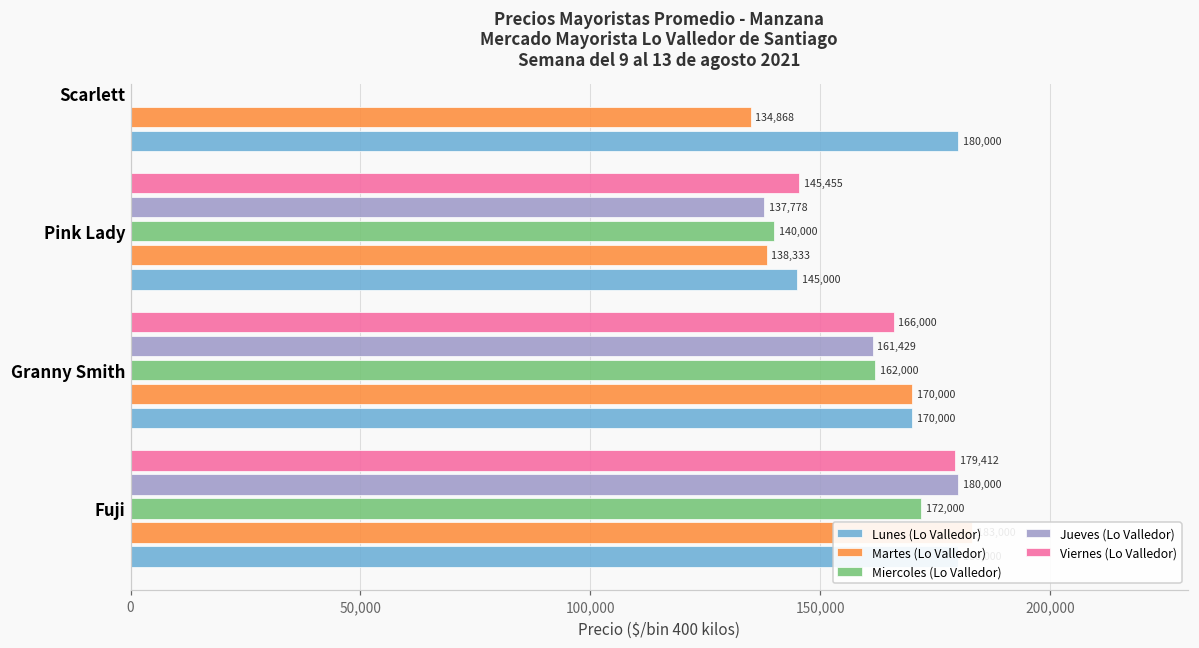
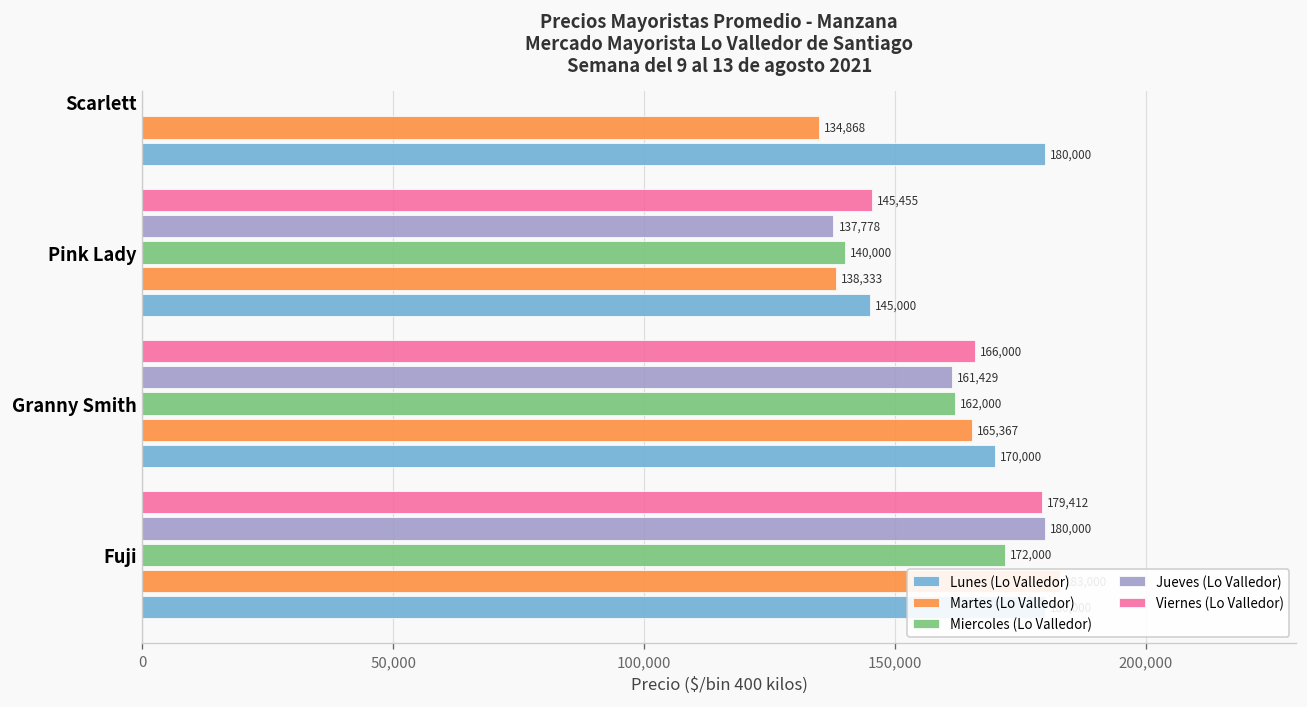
  {
    "Martes (Lo Valledor)": {
      "Scarlett": "134,868",
      "Pink Lady": "138,333",
-     "Granny Smith": "170,000"
+     "Granny Smith": "165,367"
    },
    "Miercoles (Lo Valledor)": {
      "Pink Lady": "140,000",
      "Granny Smith": "162,000",
      "Fuji": "172,000"
    }
  }
